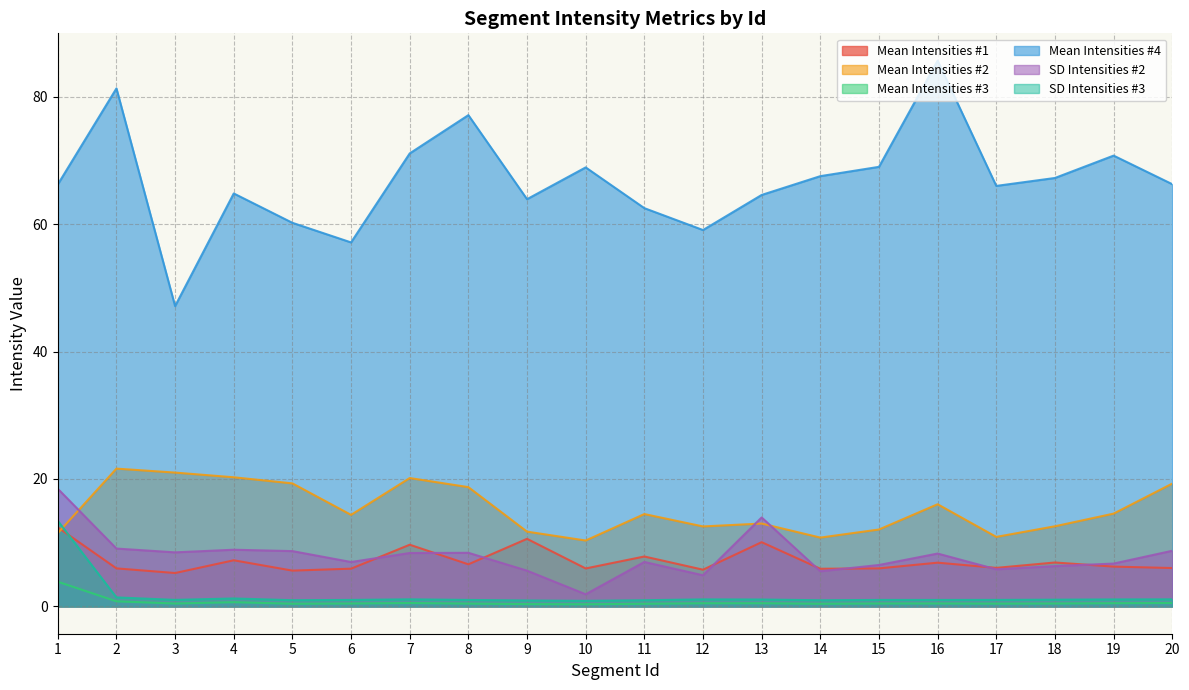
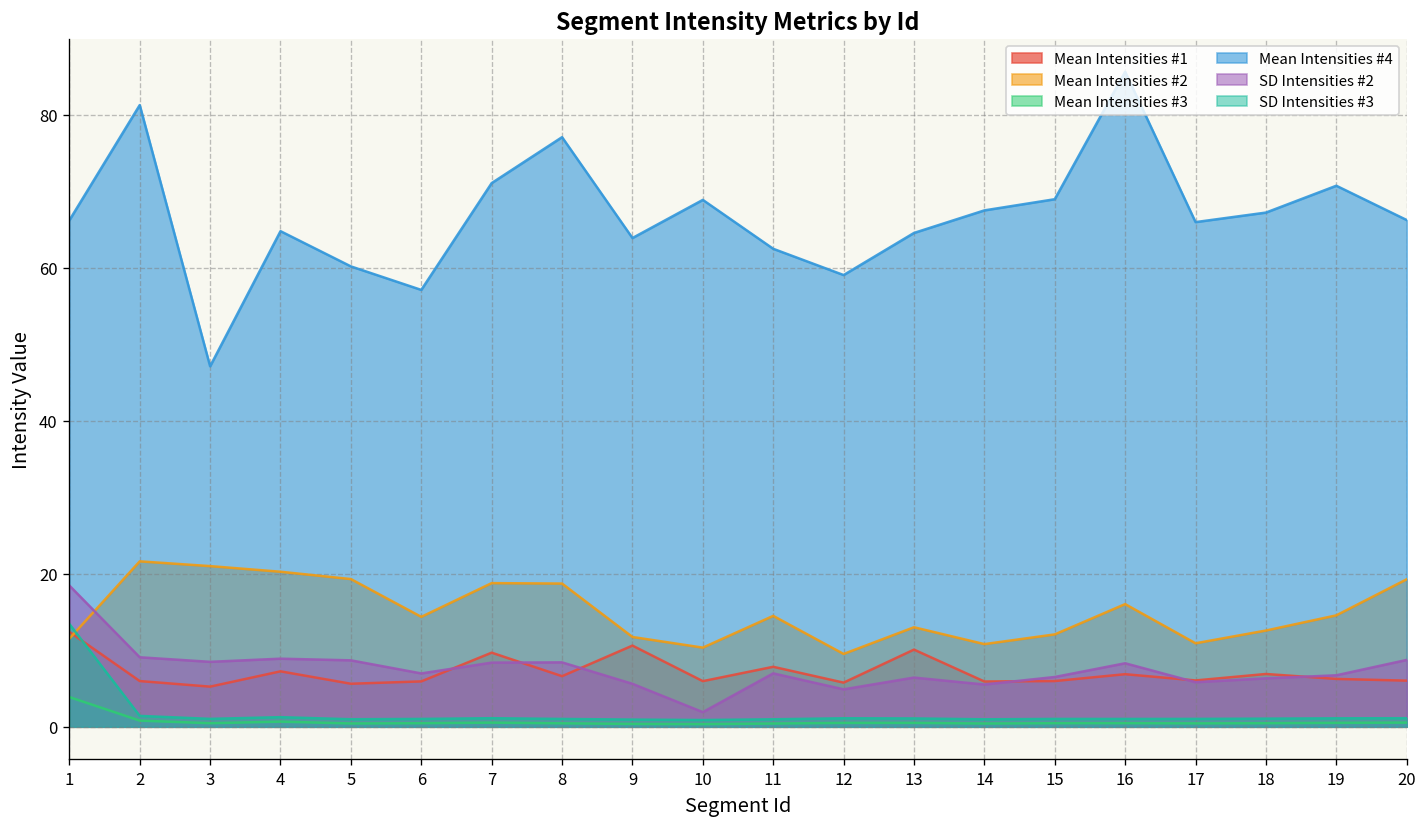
  {
    "Mean Intensities #1": {
      "1": 12,
      "2": 6,
      "3": 5,
      "4": 7,
      "5": 6,
      "6": 6,
      "7": 10,
      "8": 7,
      "9": 11,
      "10": 6,
      "11": 8,
      "12": 6,
      "13": 10,
      "15": 6,
      "16": 7,
      "18": 7,
      "19": 6,
      "20": 6
    },
    "Mean Intensities #2": {
      "1": 12,
      "2": 22,
      "3": 21,
      "4": 20,
      "5": 19,
      "6": 14,
-     "7": 20,
+     "7": 19,
      "8": 19,
      "9": 12,
      "10": 10,
      "11": 14,
-     "12": 13,
+     "12": 10,
      "13": 13,
      "14": 11,
      "15": 12,
      "16": 16,
      "17": 11,
      "18": 13,
      "19": 15,
      "20": 19
    },
    "Mean Intensities #4": {
      "1": 66,
      "2": 81,
      "3": 47,
      "4": 65,
      "5": 60,
      "6": 57,
      "7": 71,
      "8": 77,
      "9": 64,
      "10": 69,
      "11": 63,
      "12": 59,
      "13": 65,
      "14": 68,
      "15": 69,
      "17": 66,
      "18": 67,
      "19": 71,
      "20": 66
    },
    "SD Intensities #2": {
      "1": 18,
      "2": 9,
      "3": 8,
      "4": 9,
      "5": 9,
      "6": 7,
      "7": 8,
      "8": 8,
      "9": 6,
      "10": 2,
      "11": 7,
      "12": 5,
-     "13": 14,
+     "13": 6,
      "15": 7,
      "16": 8,
      "18": 6,
      "19": 7,
      "20": 9
    }
  }
